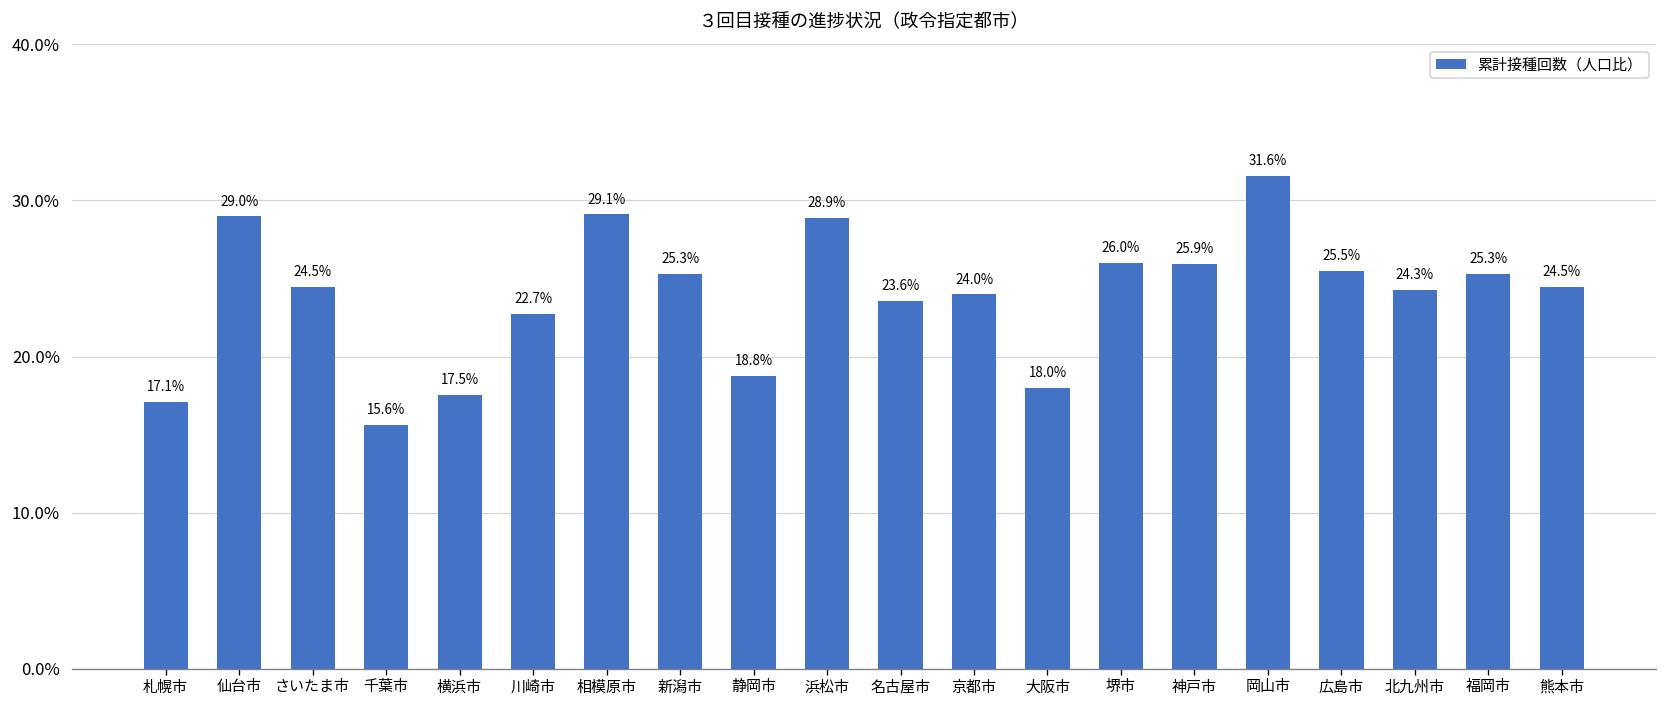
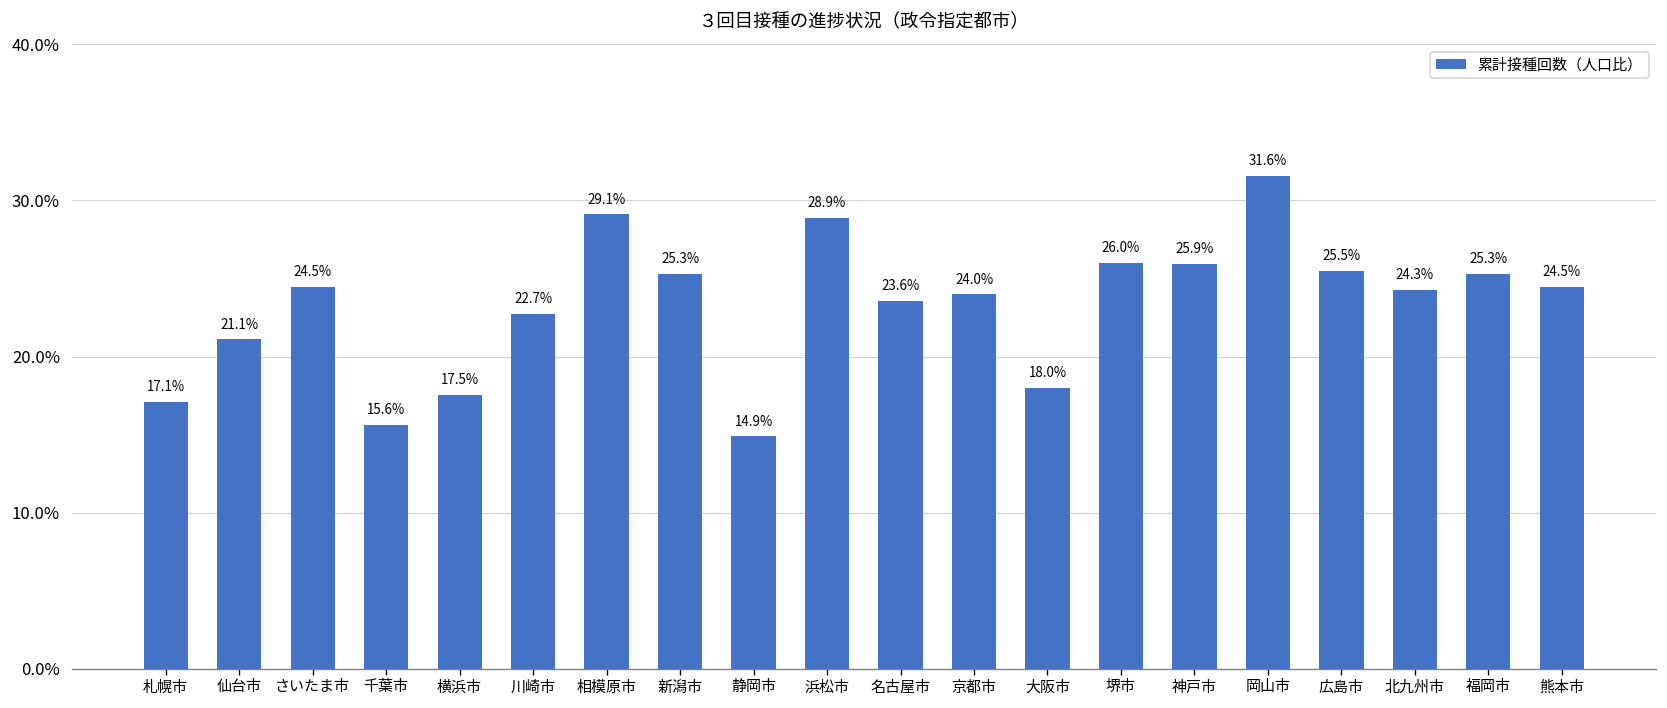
  {
    "札幌市": "17.1%",
-   "仙台市": "29.0%",
+   "仙台市": "21.1%",
    "さいたま市": "24.5%",
    "千葉市": "15.6%",
    "横浜市": "17.5%",
    "川崎市": "22.7%",
    "相模原市": "29.1%",
    "新潟市": "25.3%",
-   "静岡市": "18.8%",
+   "静岡市": "14.9%",
    "浜松市": "28.9%",
    "名古屋市": "23.6%",
    "京都市": "24.0%",
    "大阪市": "18.0%",
    "堺市": "26.0%",
    "神戸市": "25.9%",
    "岡山市": "31.6%",
    "広島市": "25.5%",
    "北九州市": "24.3%",
    "福岡市": "25.3%",
    "熊本市": "24.5%"
  }
